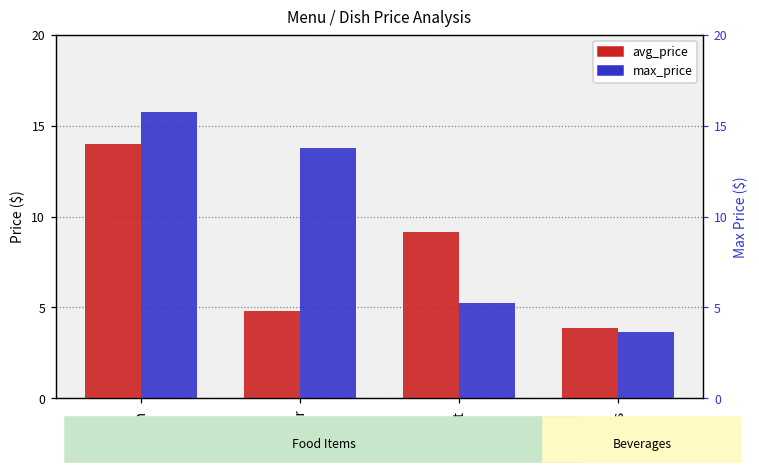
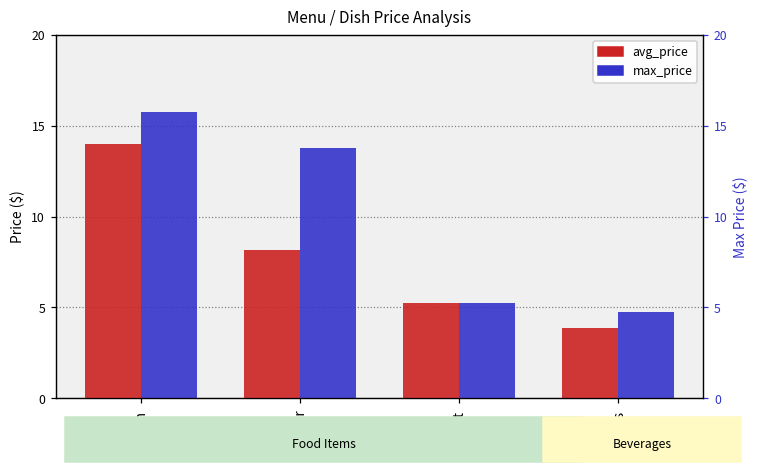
  {
    "avg_price": {
      "Main": 14.0,
-     "Starter": 4.8,
-     "Desert": 9.2,
+     "Starter": 8.2,
+     "Desert": 5.3,
      "Drinks": 3.9
    },
    "max_price": {
      "Main": 15.8,
      "Starter": 13.8,
      "Desert": 5.3,
-     "Drinks": 3.7
+     "Drinks": 4.8
    }
  }
